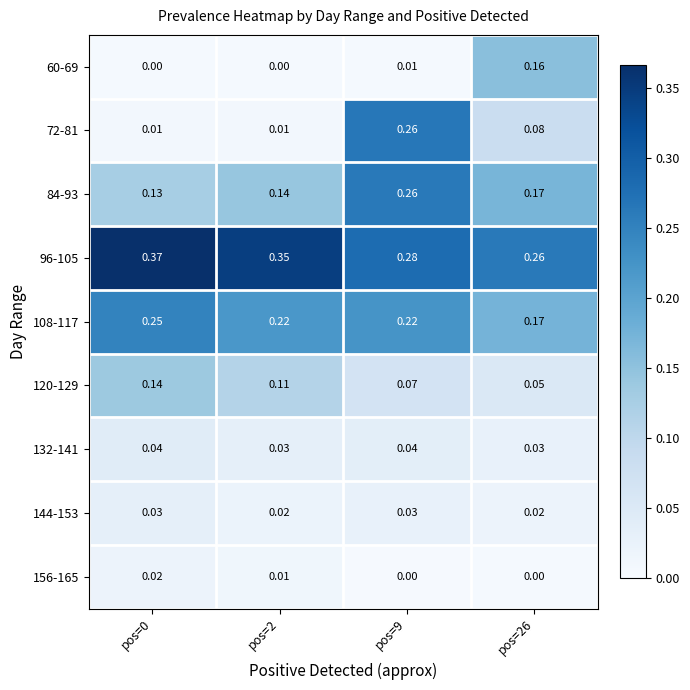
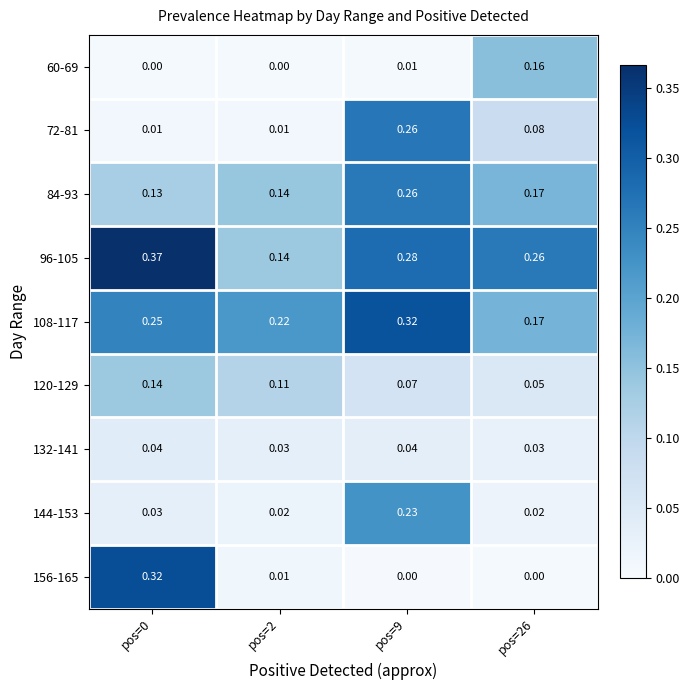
  {
    "60-69": {
      "pos=0": 0.00,
      "pos=2": 0.00,
      "pos=9": 0.01,
      "pos=26": 0.16
    },
    "72-81": {
      "pos=0": 0.01,
      "pos=2": 0.01,
      "pos=9": 0.26,
      "pos=26": 0.08
    },
    "84-93": {
      "pos=0": 0.13,
      "pos=2": 0.14,
      "pos=9": 0.26,
      "pos=26": 0.17
    },
    "96-105": {
      "pos=0": 0.37,
-     "pos=2": 0.35,
+     "pos=2": 0.14,
      "pos=9": 0.28,
      "pos=26": 0.26
    },
    "108-117": {
      "pos=0": 0.25,
      "pos=2": 0.22,
-     "pos=9": 0.22,
+     "pos=9": 0.32,
      "pos=26": 0.17
    },
    "120-129": {
      "pos=0": 0.14,
      "pos=2": 0.11,
      "pos=9": 0.07,
      "pos=26": 0.05
    },
    "132-141": {
      "pos=0": 0.04,
      "pos=2": 0.03,
      "pos=9": 0.04,
      "pos=26": 0.03
    },
    "144-153": {
      "pos=0": 0.03,
      "pos=2": 0.02,
-     "pos=9": 0.03,
+     "pos=9": 0.23,
      "pos=26": 0.02
    },
    "156-165": {
-     "pos=0": 0.02,
+     "pos=0": 0.32,
      "pos=2": 0.01,
      "pos=9": 0.00,
      "pos=26": 0.00
    }
  }
